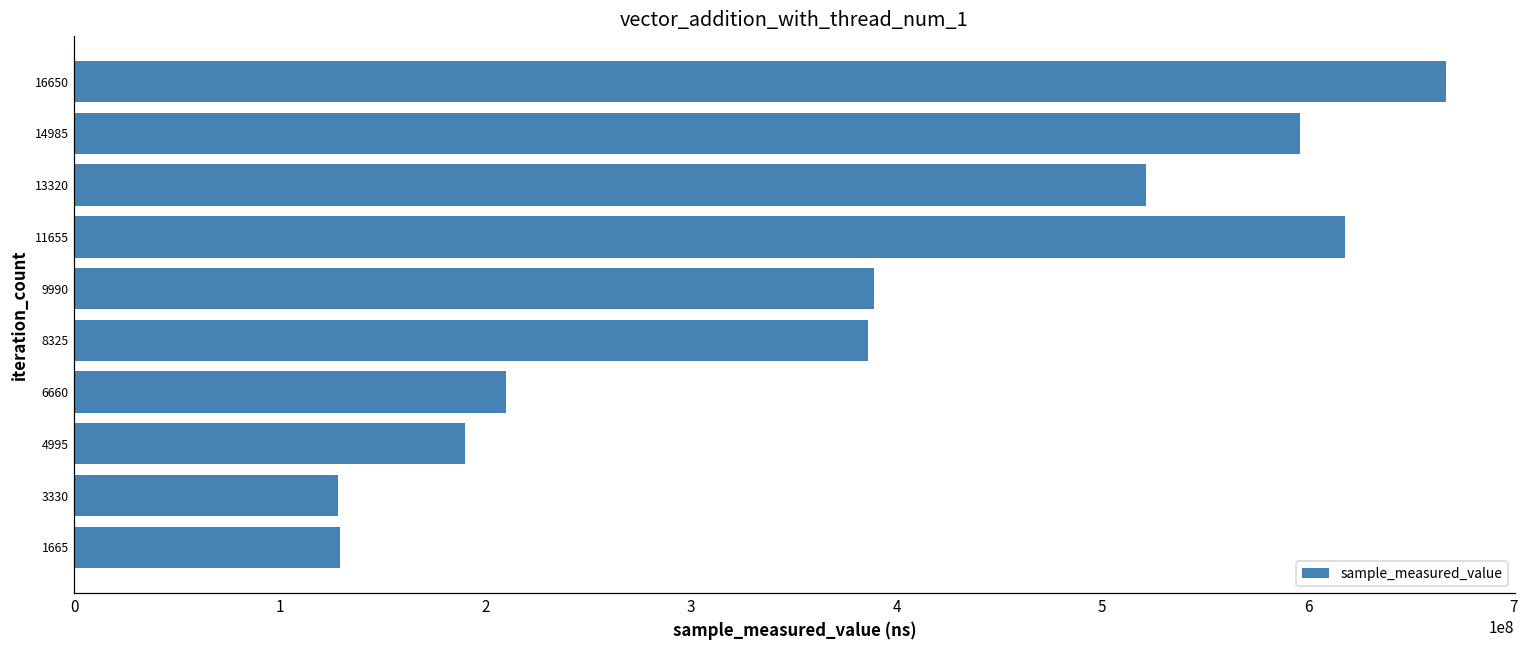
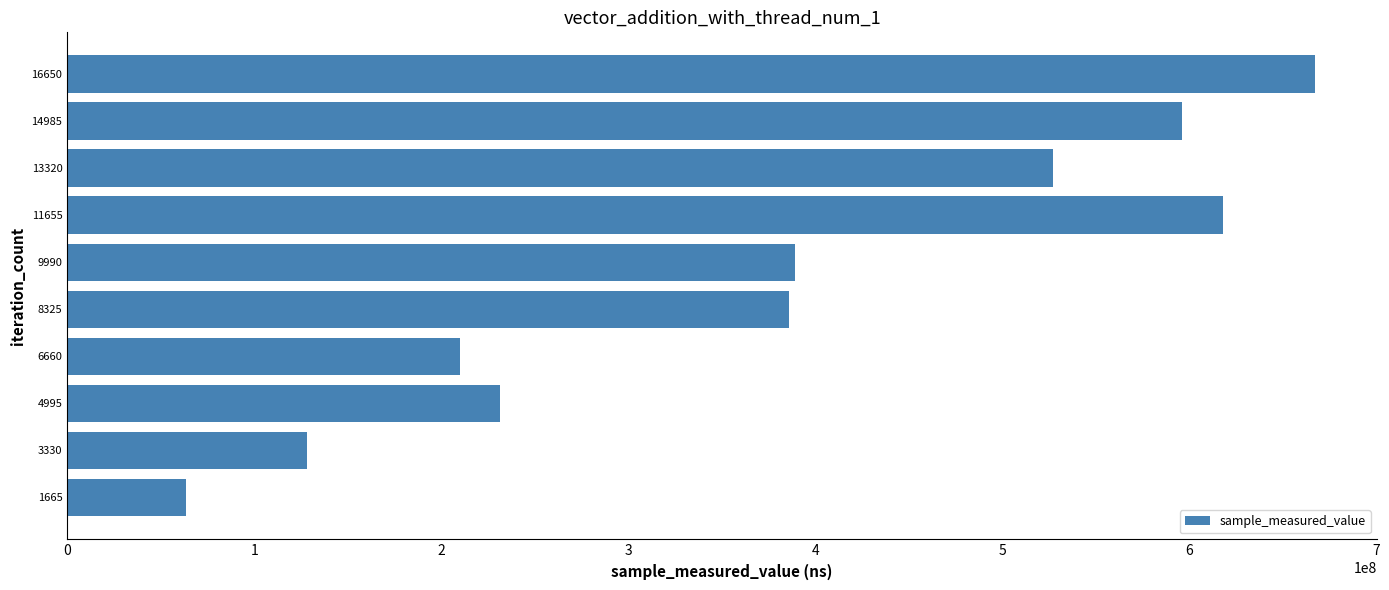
  {
    "16650": 667000000,
    "14985": 596000000,
-   "13320": 521000000,
+   "13320": 527000000,
    "11655": 618000000,
    "9990": 389000000,
    "8325": 386000000,
    "6660": 210000000,
-   "4995": 190000000,
+   "4995": 232000000,
    "3330": 128000000,
-   "1665": 129000000
+   "1665": 63000000
  }
